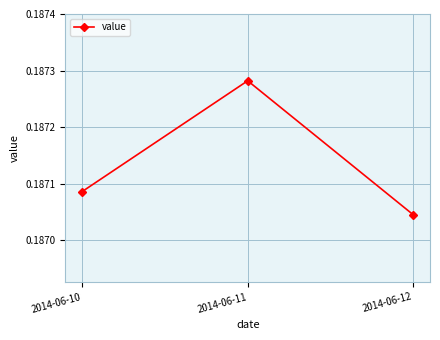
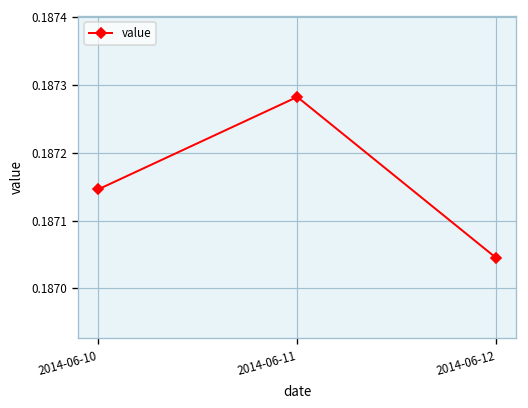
  {
-   "2014-06-10": 0.18709,
+   "2014-06-10": 0.18715,
    "2014-06-11": 0.18728,
    "2014-06-12": 0.18705
  }
